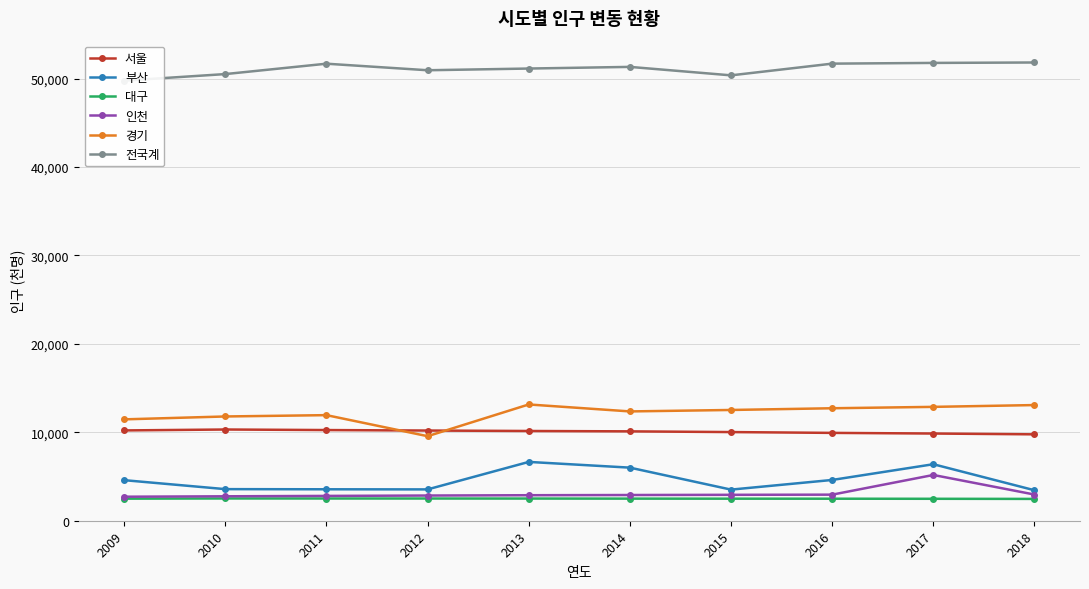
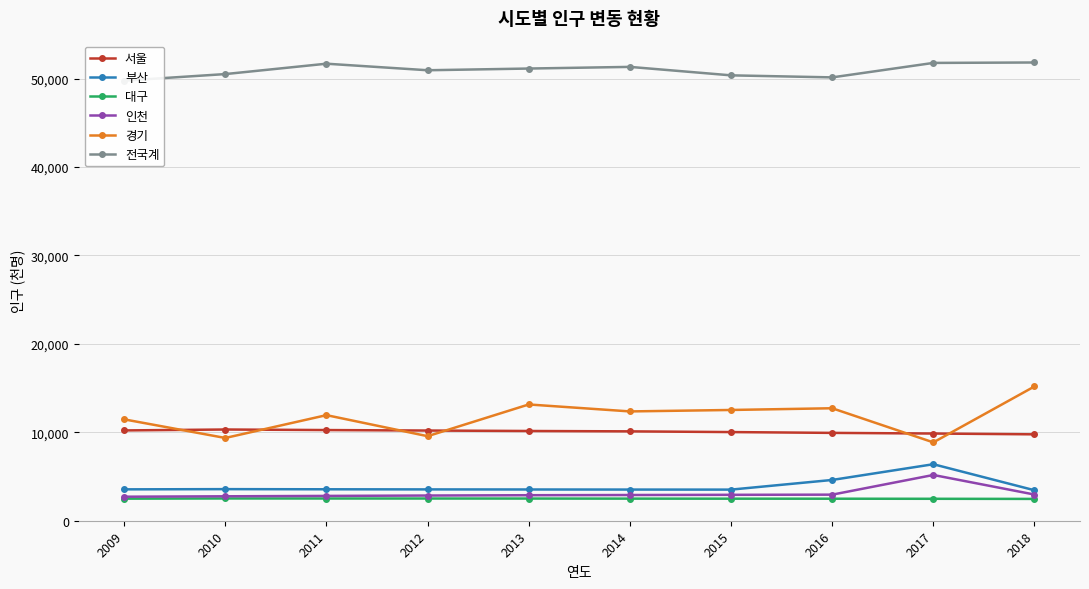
  {
    "서울": {
      "2009": "10,000",
      "2010": "10,000",
      "2011": "10,000",
      "2012": "10,000",
      "2013": "10,000",
      "2014": "10,000",
      "2015": "10,000",
      "2016": "10,000",
      "2017": "10,000",
      "2018": "10,000"
    },
    "부산": {
-     "2009": "5,000",
+     "2009": "4,000",
      "2010": "4,000",
      "2011": "4,000",
      "2012": "4,000",
-     "2013": "7,000",
-     "2014": "6,000",
+     "2013": "4,000",
+     "2014": "4,000",
      "2015": "4,000",
      "2016": "5,000",
      "2017": "6,000",
      "2018": "3,000"
    },
    "대구": {
      "2011": "3,000",
      "2012": "3,000",
      "2013": "3,000",
      "2014": "2,000",
      "2015": "2,000",
      "2016": "2,000",
      "2017": "2,000",
      "2018": "2,000"
    },
    "인천": {
      "2011": "3,000",
      "2012": "3,000",
      "2013": "3,000",
      "2014": "3,000",
      "2015": "3,000",
      "2016": "3,000",
      "2017": "5,000",
      "2018": "3,000"
    },
    "경기": {
      "2009": "11,000",
-     "2010": "12,000",
+     "2010": "9,000",
      "2011": "12,000",
      "2012": "10,000",
      "2013": "13,000",
      "2014": "12,000",
      "2015": "13,000",
      "2016": "13,000",
-     "2017": "13,000",
-     "2018": "13,000"
+     "2017": "9,000",
+     "2018": "15,000"
    },
    "전국계": {
      "2010": "51,000",
      "2011": "52,000",
      "2012": "51,000",
      "2013": "51,000",
      "2014": "51,000",
      "2015": "50,000",
-     "2016": "52,000",
+     "2016": "50,000",
      "2017": "52,000",
      "2018": "52,000"
    }
  }
